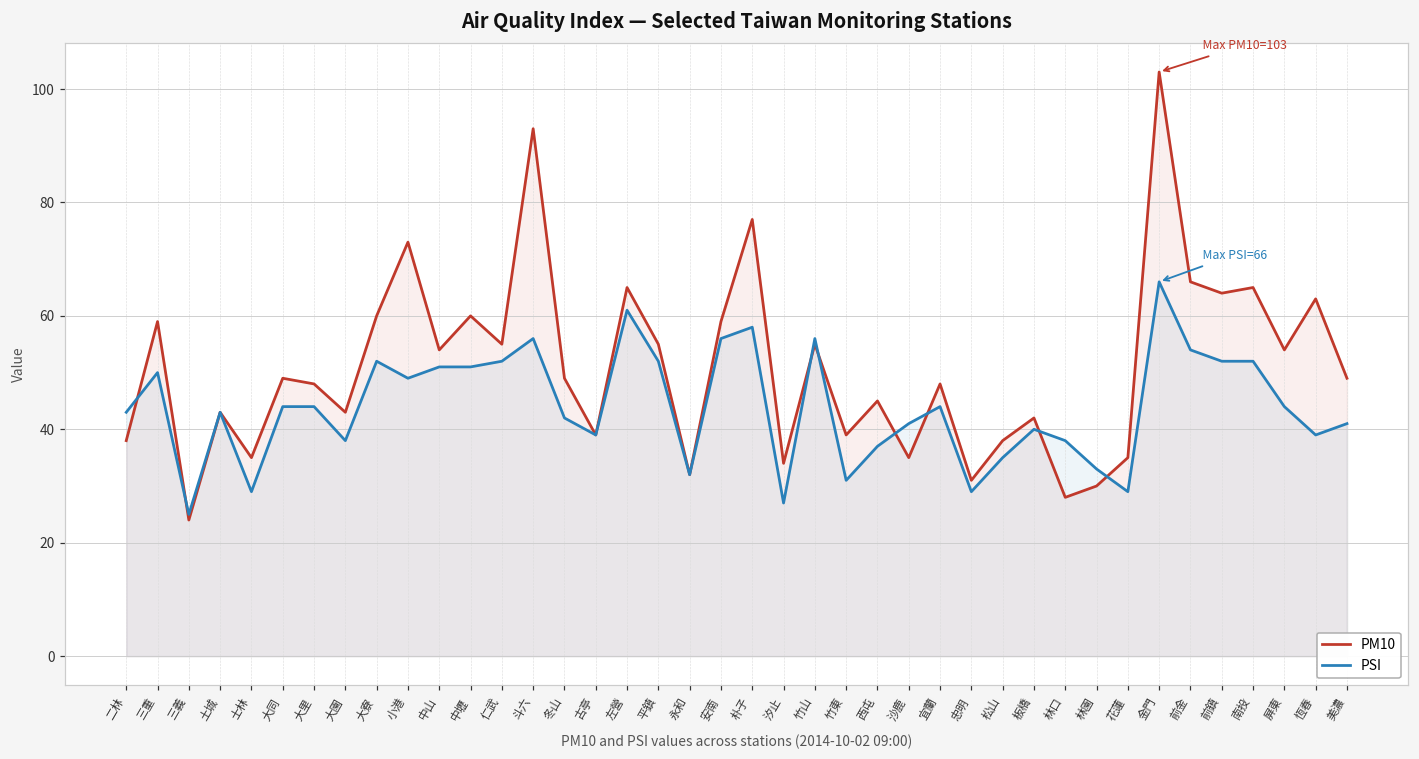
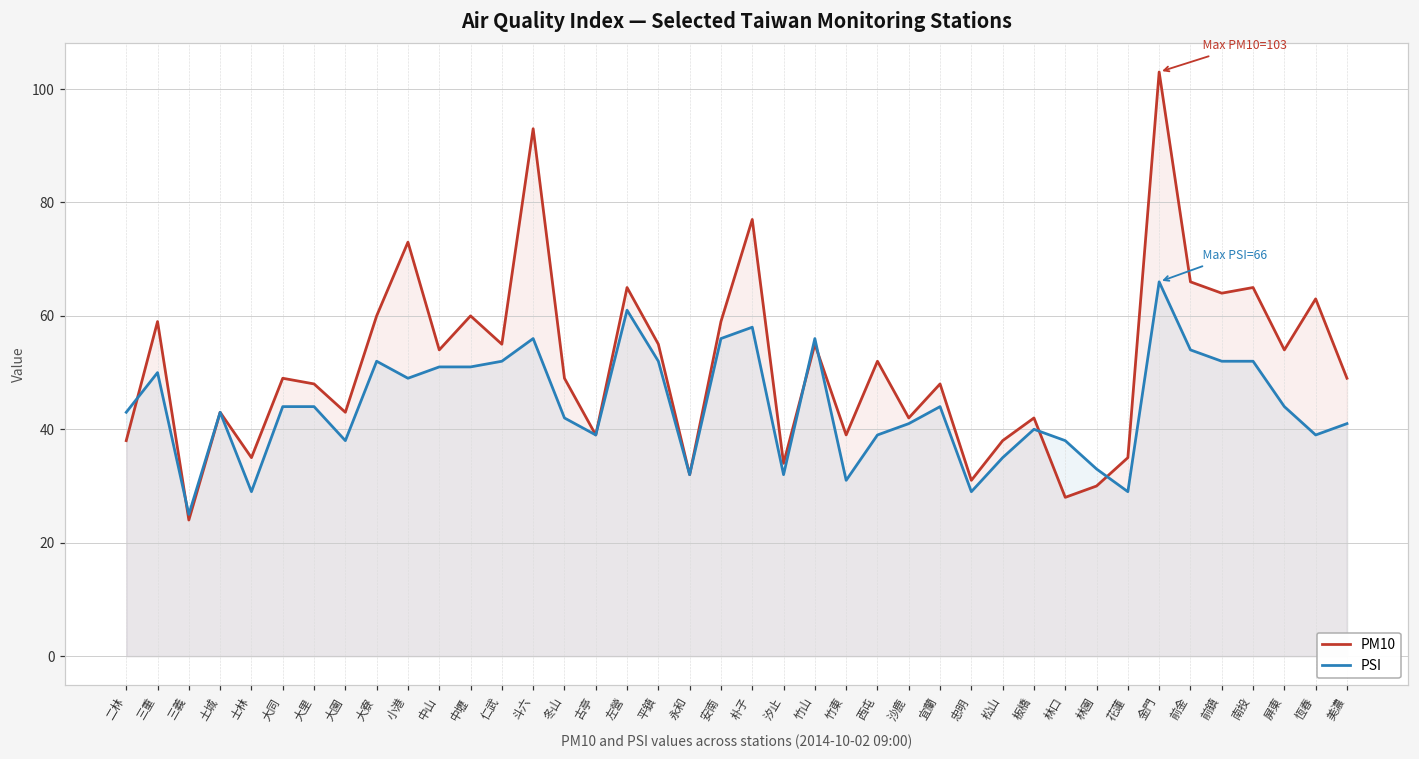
  {
    "PM10": {
      "二林": 38,
      "三重": 59,
      "三義": 24,
      "士林": 35,
      "大同": 49,
      "大里": 48,
      "大園": 43,
      "大寮": 60,
      "小港": 73,
      "中山": 54,
      "中壢": 60,
      "仁武": 55,
      "斗六": 93,
      "冬山": 49,
      "左營": 65,
      "平鎮": 55,
      "安南": 59,
      "朴子": 77,
      "汐止": 34,
      "竹山": 55,
      "竹東": 39,
-     "西屯": 45,
-     "沙鹿": 35,
+     "西屯": 52,
+     "沙鹿": 42,
      "宜蘭": 48,
      "忠明": 31,
      "松山": 38,
      "板橋": 42,
      "林口": 28,
      "林園": 30,
      "花蓮": 35,
      "前鎮": 64,
      "南投": 65,
      "屏東": 54,
      "恆春": 63,
      "美濃": 49
    },
    "PSI": {
      "二林": 43,
      "三重": 50,
      "三義": 25,
      "士林": 29,
      "大同": 44,
      "大里": 44,
      "大園": 38,
      "大寮": 52,
      "小港": 49,
      "中山": 51,
      "中壢": 51,
      "仁武": 52,
      "斗六": 56,
      "冬山": 42,
      "左營": 61,
      "平鎮": 52,
      "安南": 56,
      "朴子": 58,
-     "汐止": 27,
+     "汐止": 32,
      "竹山": 56,
      "竹東": 31,
-     "西屯": 37,
+     "西屯": 39,
      "沙鹿": 41,
      "宜蘭": 44,
      "忠明": 29,
      "松山": 35,
      "板橋": 40,
      "林口": 38,
      "林園": 33,
      "花蓮": 29,
      "金門": 66,
      "前金": 54,
      "前鎮": 52,
      "南投": 52,
      "屏東": 44,
      "恆春": 39,
      "美濃": 41
    }
  }
